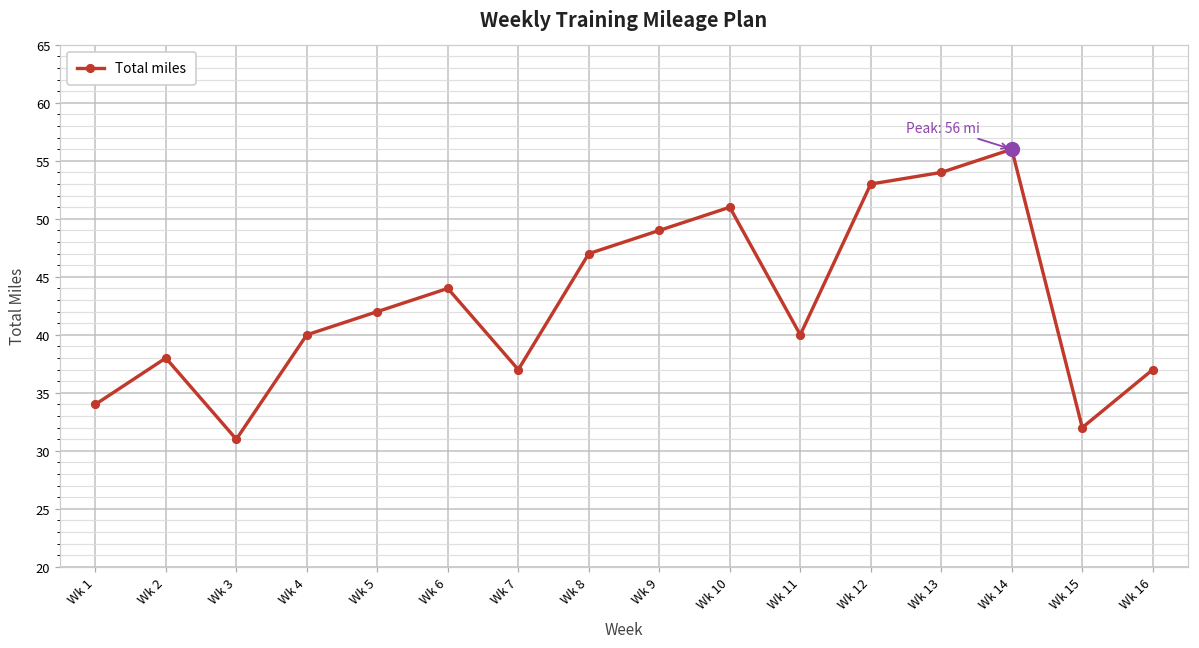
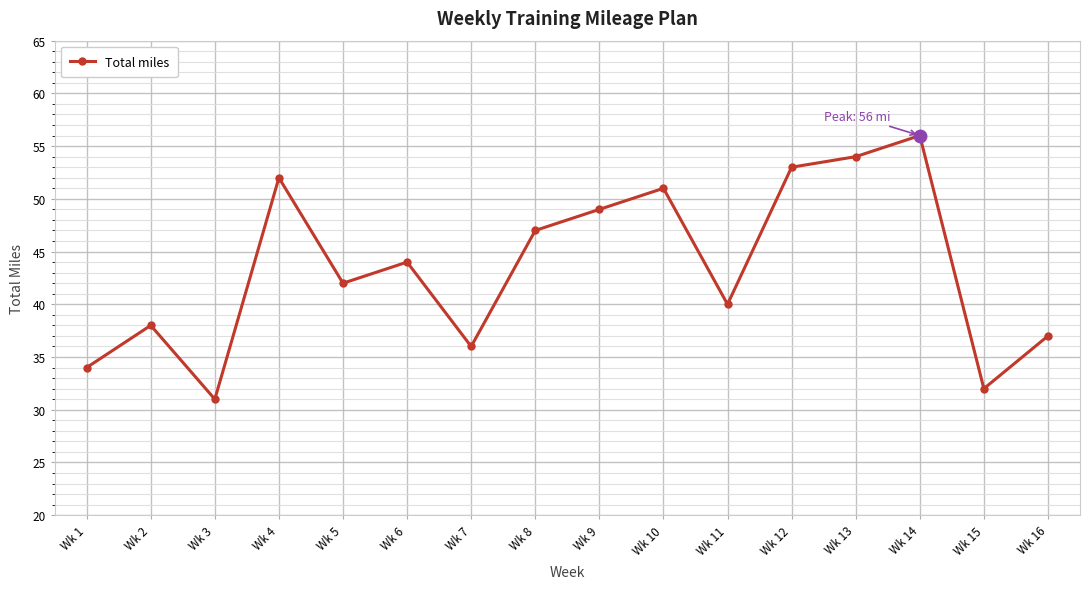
  {
    "Total miles": {
      "Wk 1": 34,
      "Wk 2": 38,
      "Wk 3": 31,
-     "Wk 4": 40,
+     "Wk 4": 52,
      "Wk 5": 42,
      "Wk 6": 44,
-     "Wk 7": 37,
+     "Wk 7": 36,
      "Wk 8": 47,
      "Wk 9": 49,
      "Wk 10": 51,
      "Wk 11": 40,
      "Wk 12": 53,
      "Wk 13": 54,
      "Wk 15": 32,
      "Wk 16": 37
    }
  }
